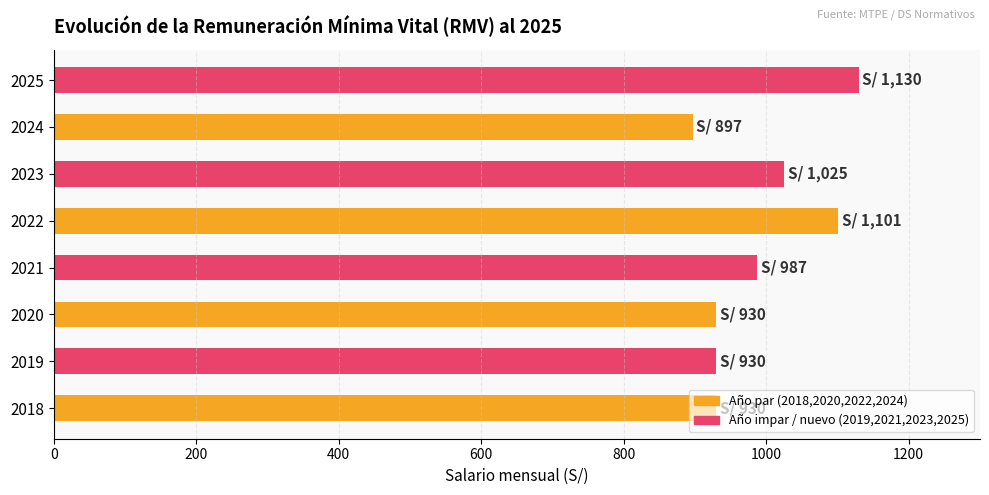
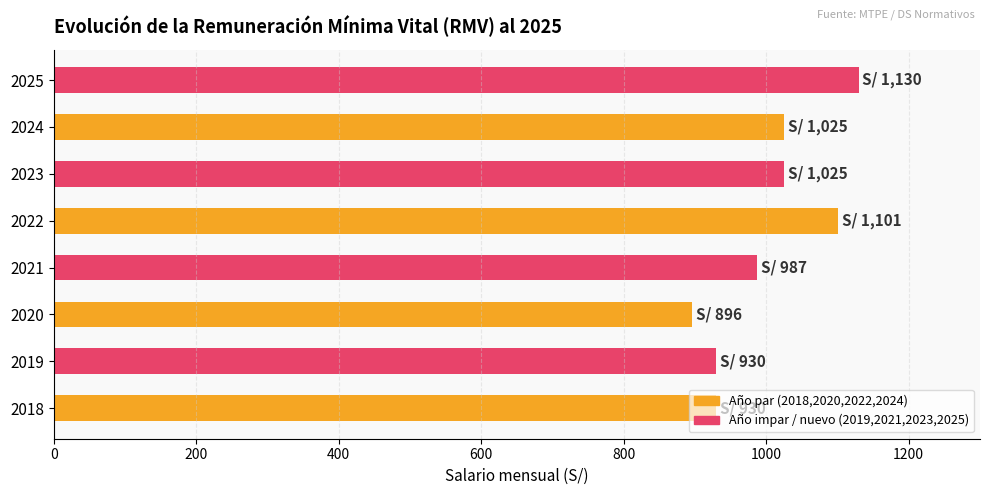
  {
    "2025": "1,130",
-   "2024": "897",
+   "2024": "1,025",
    "2023": "1,025",
    "2022": "1,101",
    "2021": "987",
-   "2020": "930",
+   "2020": "896",
    "2019": "930"
  }
